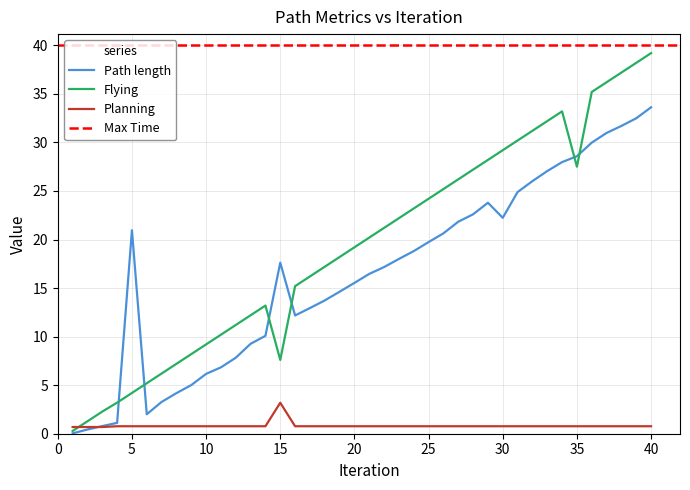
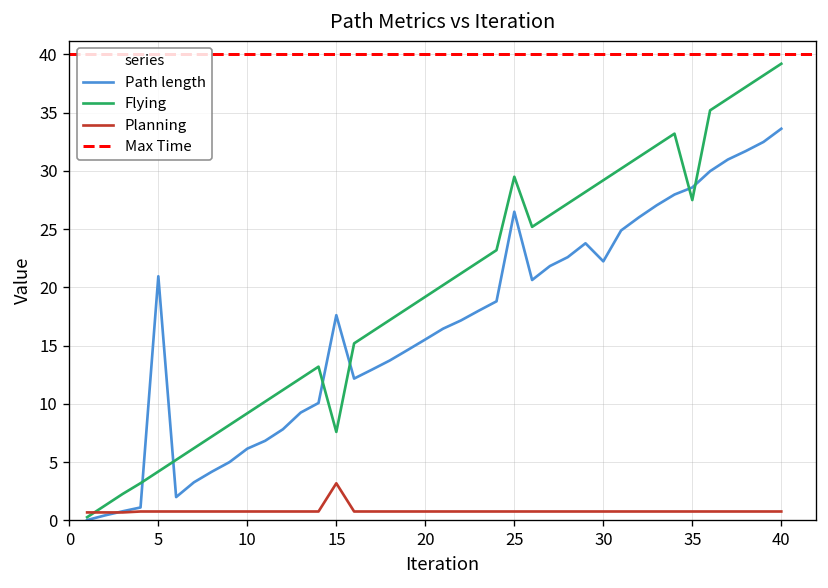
  {
    "Path length": {
      "5": 21,
      "10": 6,
      "15": 18,
      "20": 16,
-     "25": 20,
+     "25": 26,
      "30": 22,
      "35": 29,
      "40": 34
    },
    "Flying": {
      "5": 4,
      "10": 9,
      "15": 8,
      "20": 19,
-     "25": 24,
+     "25": 30,
      "30": 29,
      "35": 28,
      "40": 39
    },
    "Planning": {
      "5": 1,
      "10": 1,
      "15": 3,
      "20": 1,
      "25": 1,
      "30": 1,
      "35": 1,
      "40": 1
    }
  }
